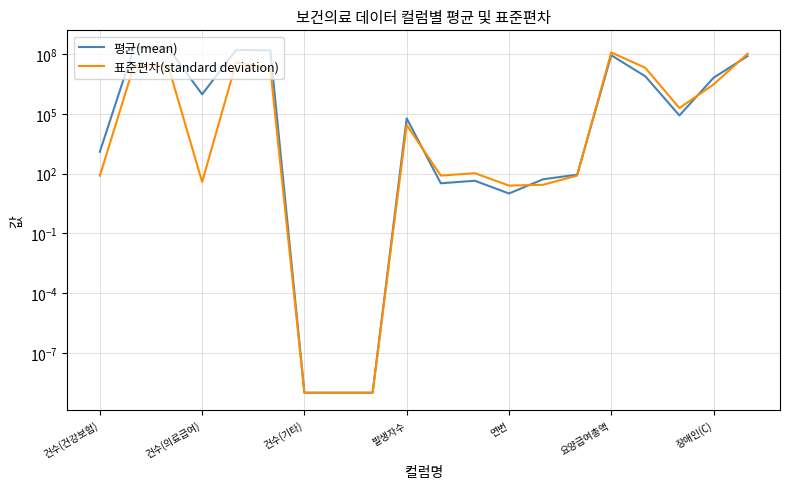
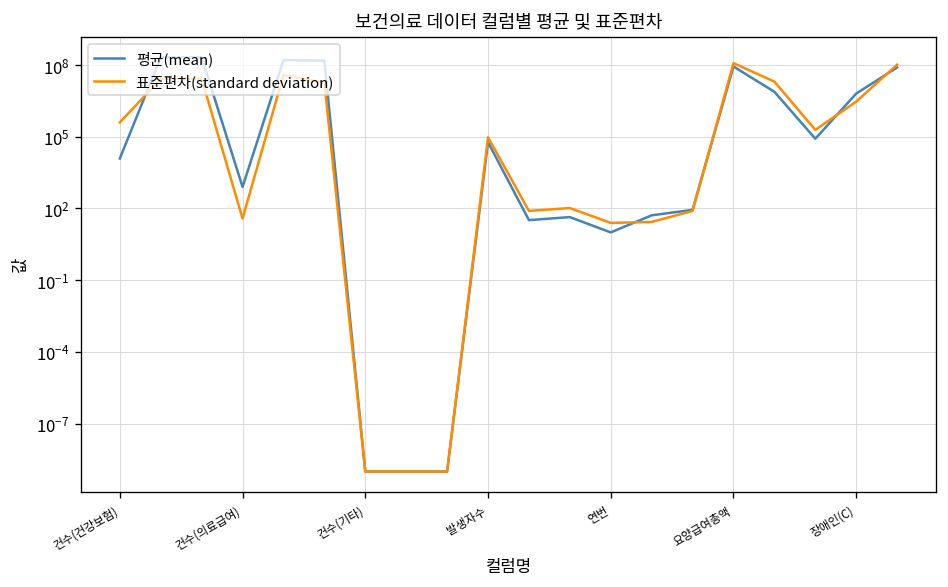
  {
    "평균(mean)": {
-     "건수(건강보험)": 1000,
-     "건수(의료급여)": 1000000,
+     "건수(건강보험)": 10000,
+     "건수(의료급여)": 800,
      "발생자수": 60000,
      "연번": 10,
      "요양급여총액": 100000000,
      "장애인(C)": 6000000
    },
    "표준편차(standard deviation)": {
-     "건수(건강보험)": 80,
+     "건수(건강보험)": 400000,
      "건수(의료급여)": 40,
-     "발생자수": 30000,
+     "발생자수": 100000,
      "연번": 20,
      "요양급여총액": 100000000,
      "장애인(C)": 3000000
    }
  }
